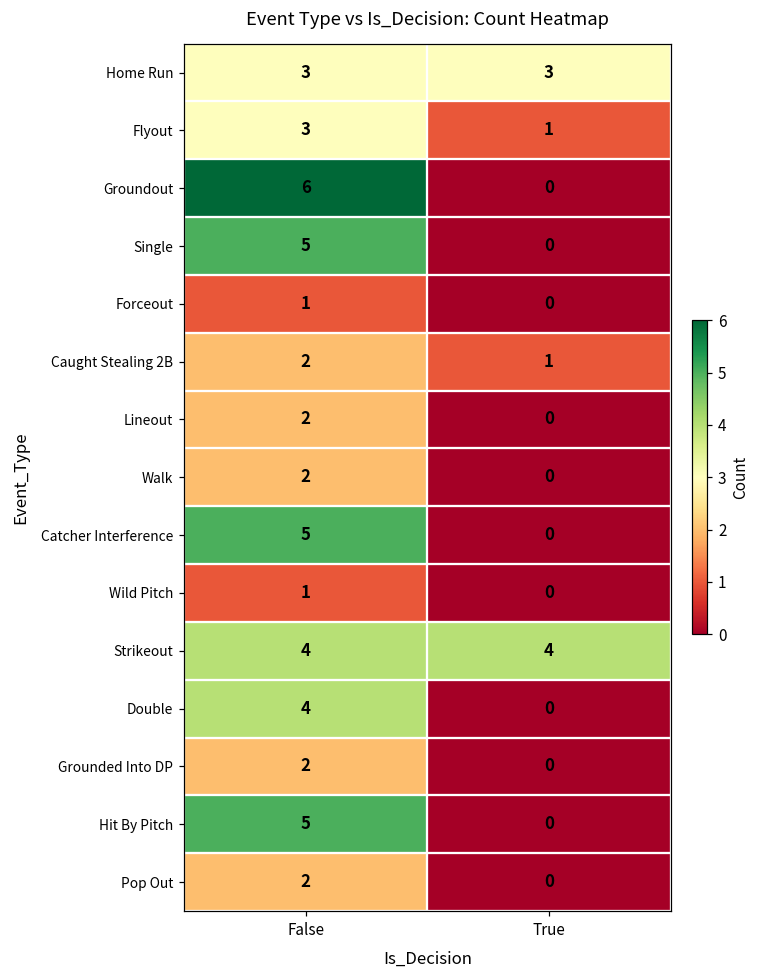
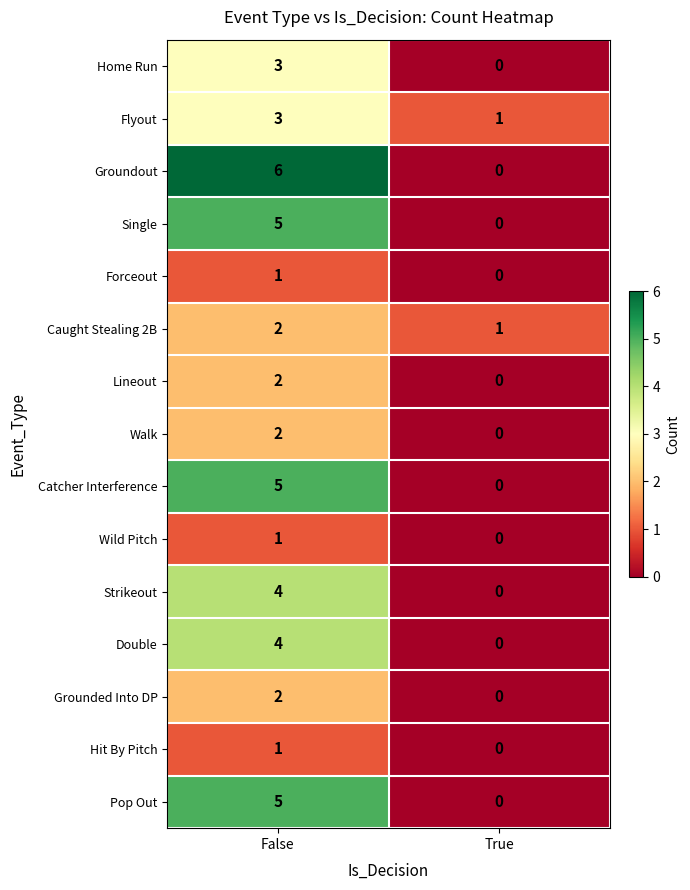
  {
    "Home Run": {
      "False": 3,
-     "True": 3
+     "True": 0
    },
    "Flyout": {
      "False": 3,
      "True": 1
    },
    "Groundout": {
      "False": 6,
      "True": 0
    },
    "Single": {
      "False": 5,
      "True": 0
    },
    "Forceout": {
      "False": 1,
      "True": 0
    },
    "Caught Stealing 2B": {
      "False": 2,
      "True": 1
    },
    "Lineout": {
      "False": 2,
      "True": 0
    },
    "Walk": {
      "False": 2,
      "True": 0
    },
    "Catcher Interference": {
      "False": 5,
      "True": 0
    },
    "Wild Pitch": {
      "False": 1,
      "True": 0
    },
    "Strikeout": {
      "False": 4,
-     "True": 4
+     "True": 0
    },
    "Double": {
      "False": 4,
      "True": 0
    },
    "Grounded Into DP": {
      "False": 2,
      "True": 0
    },
    "Hit By Pitch": {
-     "False": 5,
+     "False": 1,
      "True": 0
    },
    "Pop Out": {
-     "False": 2,
+     "False": 5,
      "True": 0
    }
  }
